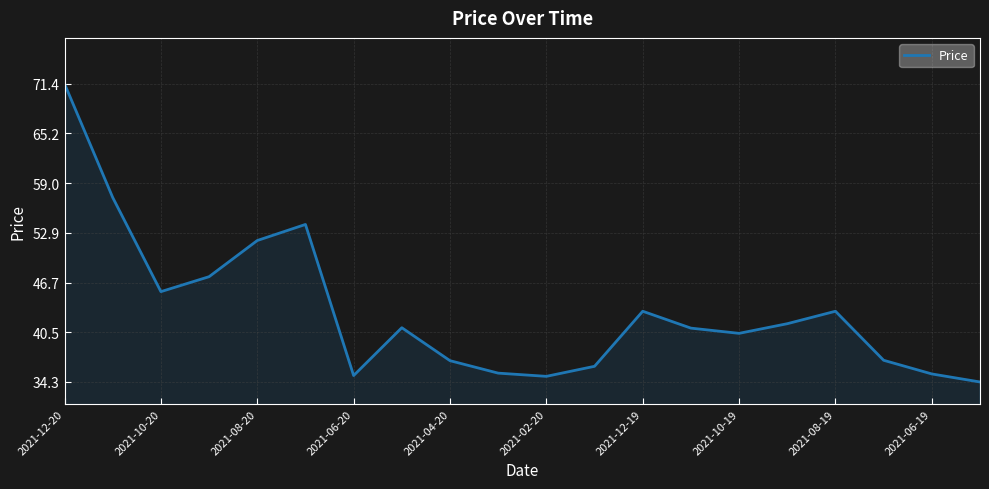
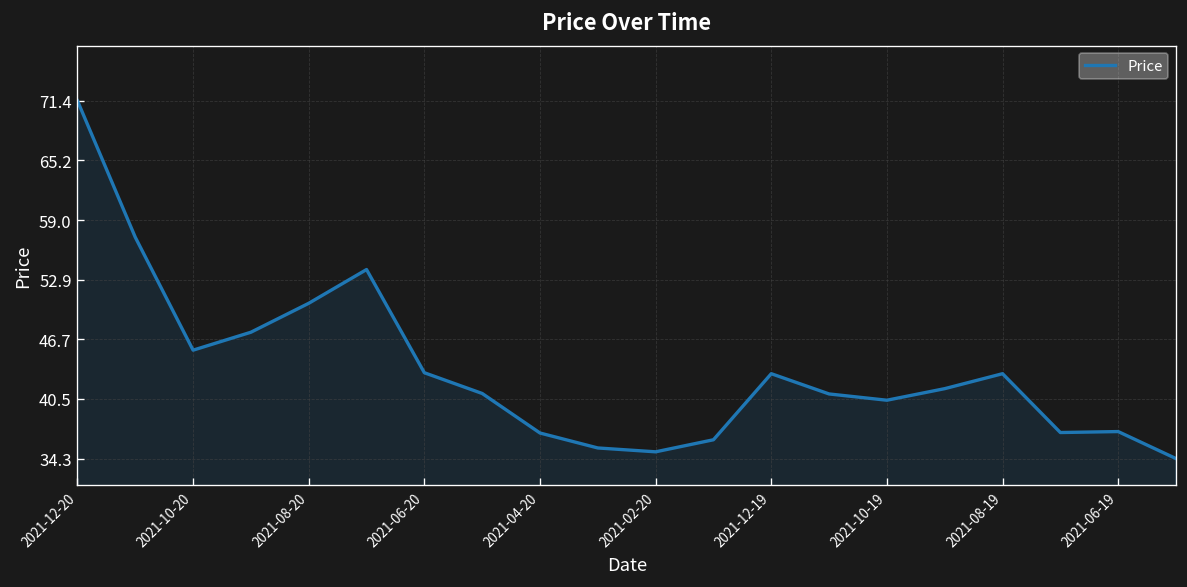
  {
    "2021-12-20": 71,
    "2021-10-20": 46,
-   "2021-08-20": 52,
-   "2021-06-20": 35,
+   "2021-08-20": 50,
+   "2021-06-20": 43,
    "2021-04-20": 37,
    "2021-02-20": 35,
    "2021-12-19": 43,
    "2021-10-19": 40,
    "2021-08-19": 43,
-   "2021-06-19": 35
+   "2021-06-19": 37
  }
